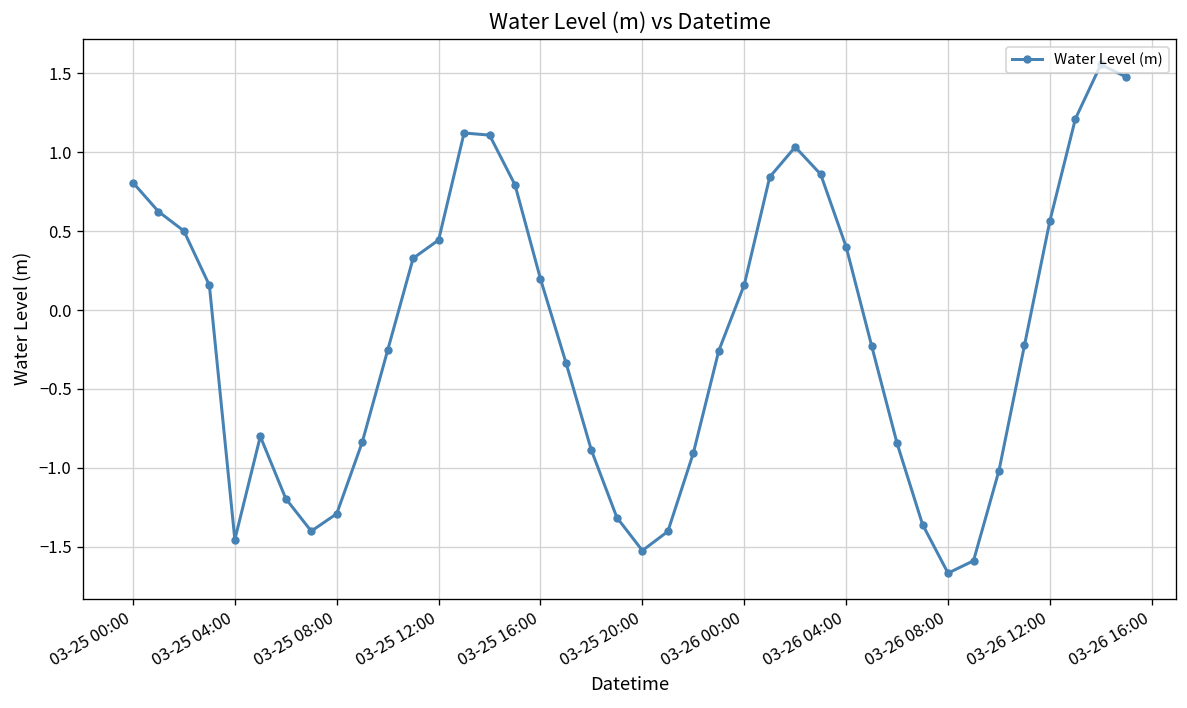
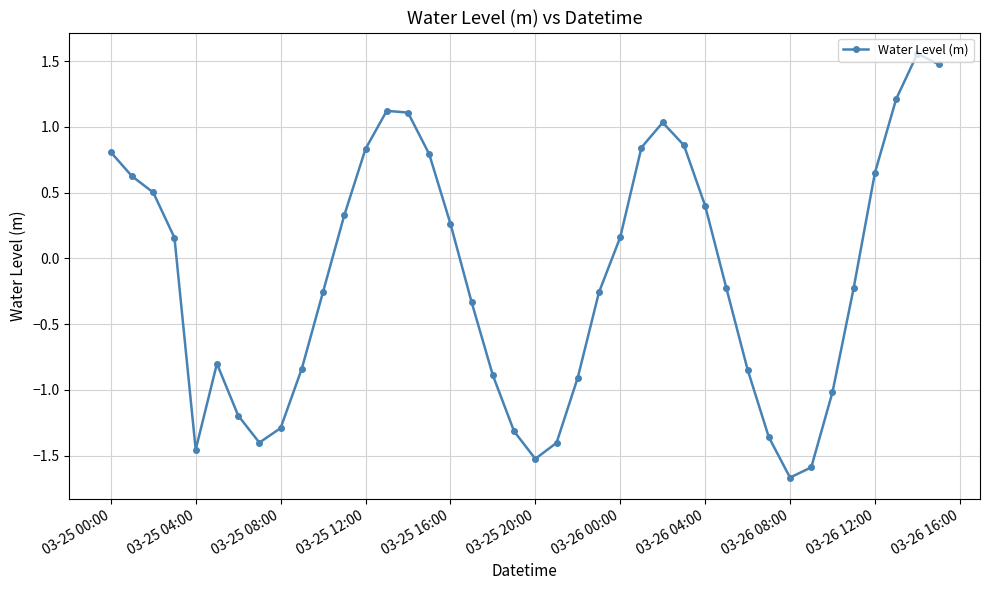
  {
    "03-25 00:00": 0.81,
    "03-25 04:00": -1.45,
    "03-25 08:00": -1.29,
-   "03-25 12:00": 0.44,
-   "03-25 16:00": 0.20,
+   "03-25 12:00": 0.83,
+   "03-25 16:00": 0.26,
    "03-25 20:00": -1.52,
    "03-26 00:00": 0.16,
    "03-26 04:00": 0.40,
    "03-26 08:00": -1.67,
-   "03-26 12:00": 0.57
+   "03-26 12:00": 0.65
  }
